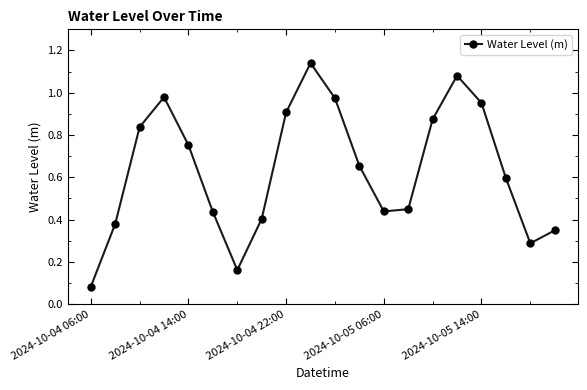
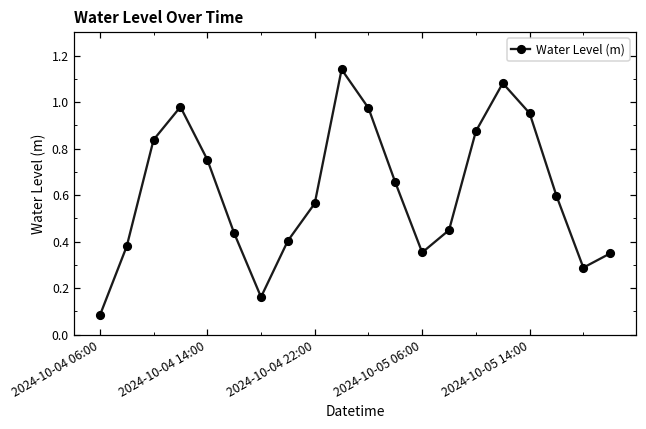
  {
    "2024-10-04 06:00": 0.08,
    "2024-10-04 14:00": 0.75,
-   "2024-10-04 22:00": 0.91,
-   "2024-10-05 06:00": 0.44,
+   "2024-10-04 22:00": 0.56,
+   "2024-10-05 06:00": 0.35,
    "2024-10-05 14:00": 0.95
  }
